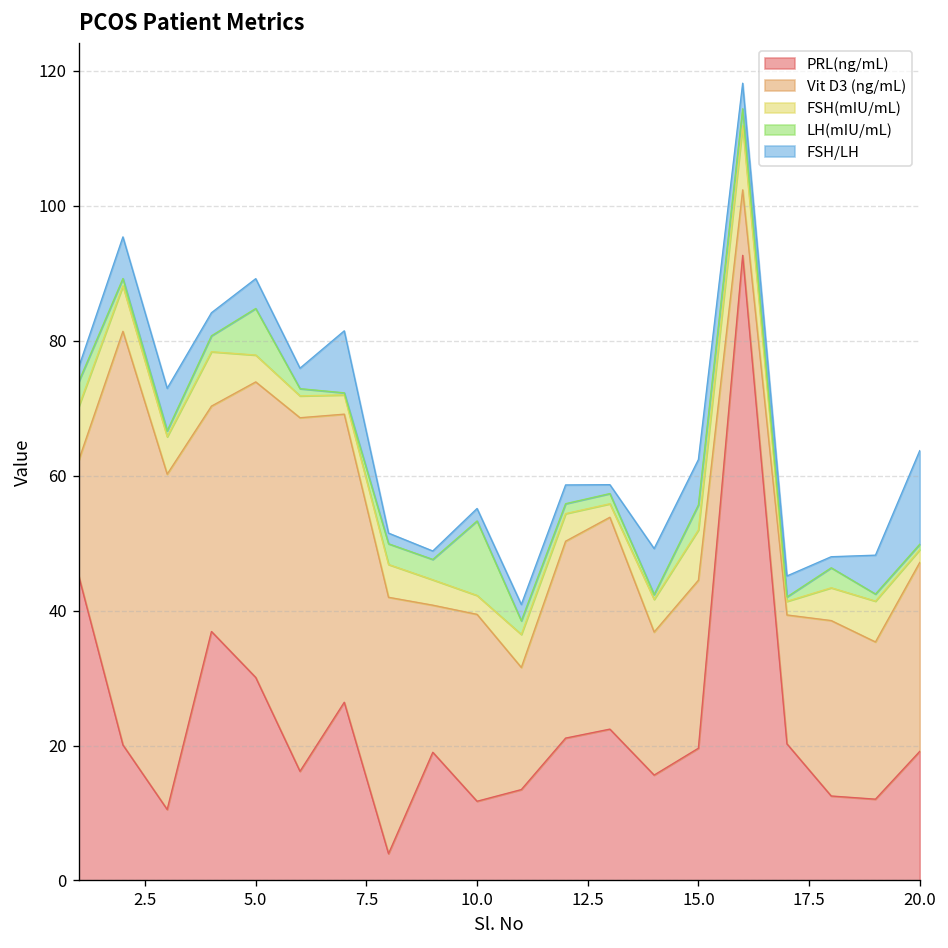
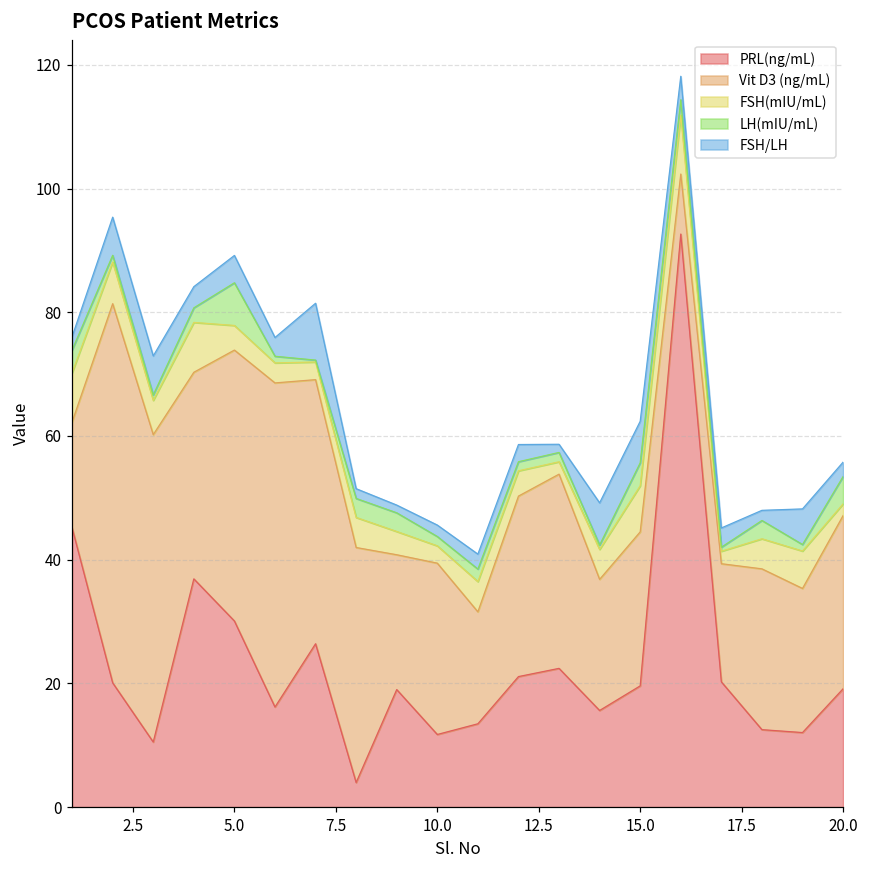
  {
    "LH(mIU/mL)": {
      "5.0": 7,
-     "10.0": 11,
+     "10.0": 2,
      "15.0": 4,
-     "20.0": 1
+     "20.0": 4
    },
    "FSH/LH": {
      "5.0": 4,
      "10.0": 2,
      "15.0": 7,
-     "20.0": 14
+     "20.0": 2
    }
  }
